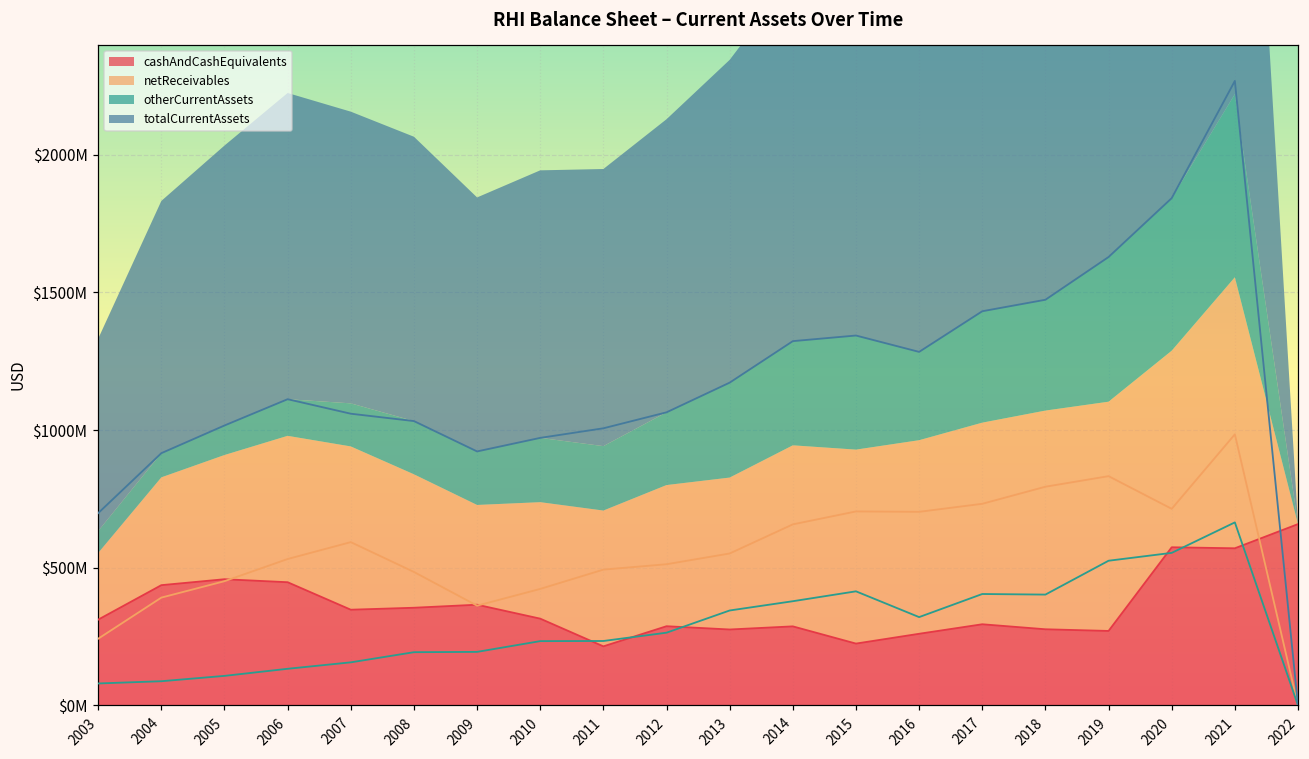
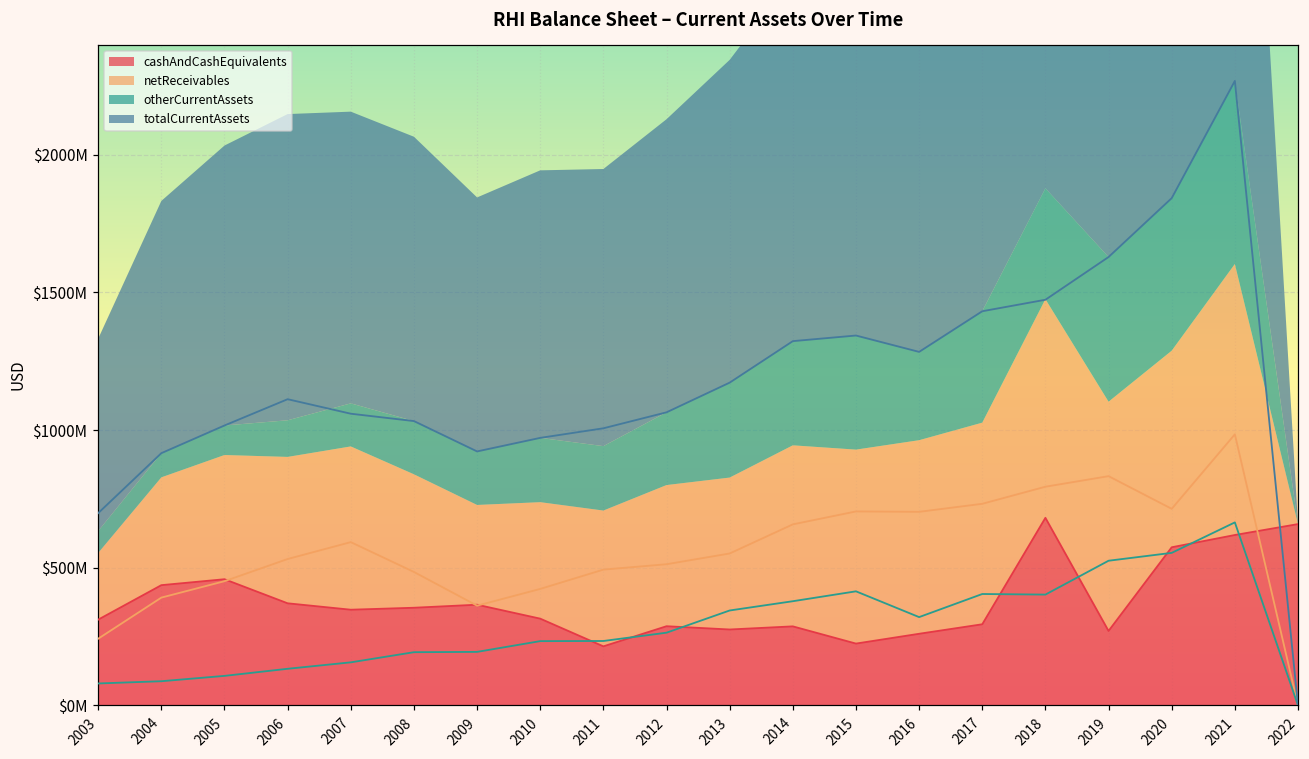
  {
    "cashAndCashEquivalents": {
      "2003": "$310000000",
      "2004": "$440000000",
-     "2006": "$450000000",
+     "2006": "$370000000",
      "2007": "$350000000",
      "2008": "$350000000",
      "2010": "$320000000",
      "2011": "$210000000",
      "2012": "$290000000",
      "2013": "$280000000",
      "2014": "$290000000",
      "2015": "$220000000",
      "2016": "$260000000",
      "2017": "$290000000",
-     "2018": "$280000000",
+     "2018": "$680000000",
      "2019": "$270000000",
      "2020": "$570000000",
-     "2021": "$570000000"
+     "2021": "$620000000"
    }
  }
